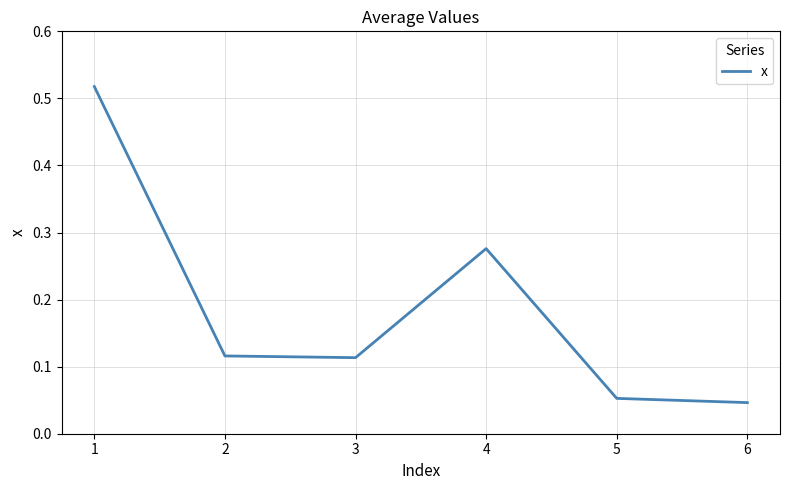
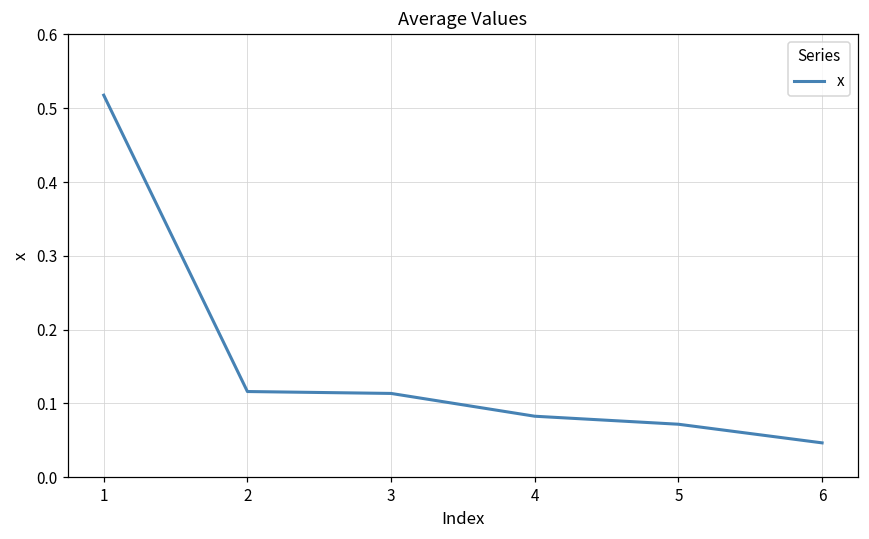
  {
    "1": 0.52,
    "2": 0.12,
    "3": 0.11,
-   "4": 0.28,
-   "5": 0.05,
+   "4": 0.08,
+   "5": 0.07,
    "6": 0.05
  }
